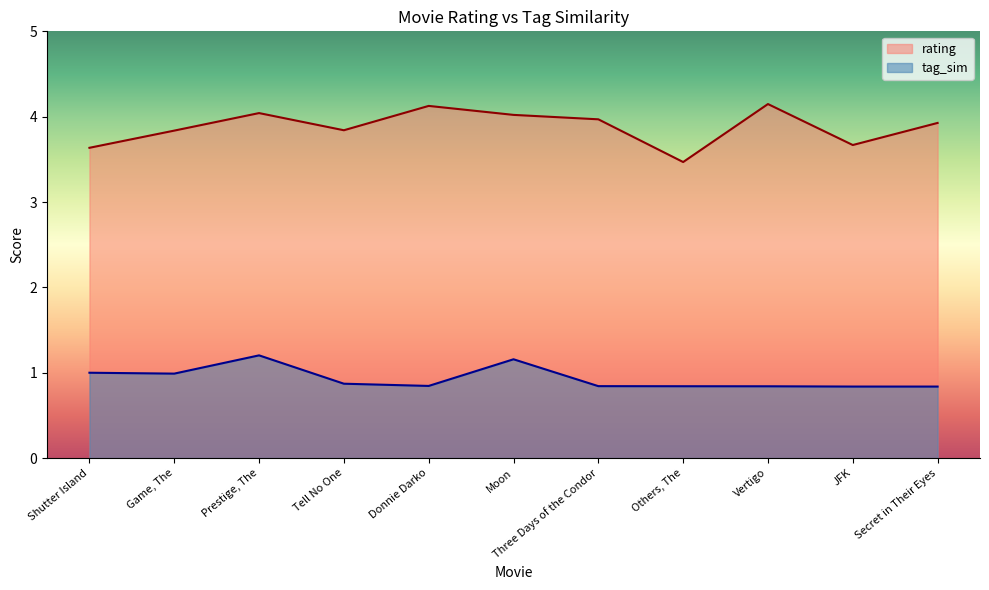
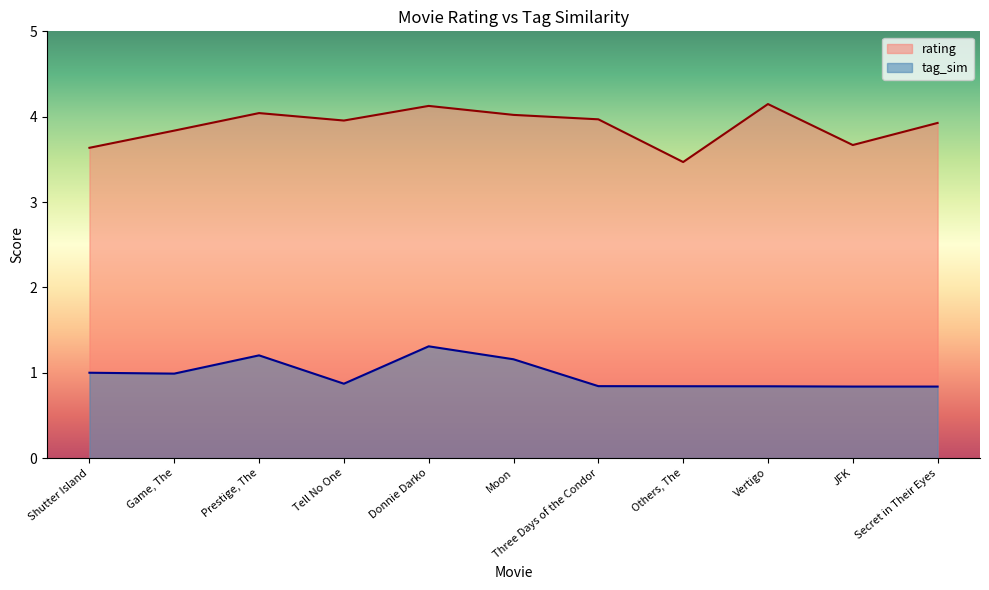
  {
    "rating": {
      "Shutter Island": 3.6,
      "Game, The": 3.8,
      "Prestige, The": 4.0,
-     "Tell No One": 3.8,
+     "Tell No One": 4.0,
      "Donnie Darko": 4.1,
      "Moon": 4.0,
      "Three Days of the Condor": 4.0,
      "Others, The": 3.5,
      "Vertigo": 4.1,
      "JFK": 3.7,
      "Secret in Their Eyes": 3.9
    },
    "tag_sim": {
      "Shutter Island": 1.0,
      "Game, The": 1.0,
      "Prestige, The": 1.2,
      "Tell No One": 0.9,
-     "Donnie Darko": 0.8,
+     "Donnie Darko": 1.3,
      "Moon": 1.2,
      "Three Days of the Condor": 0.8,
      "Others, The": 0.8,
      "Vertigo": 0.8,
      "JFK": 0.8,
      "Secret in Their Eyes": 0.8
    }
  }
